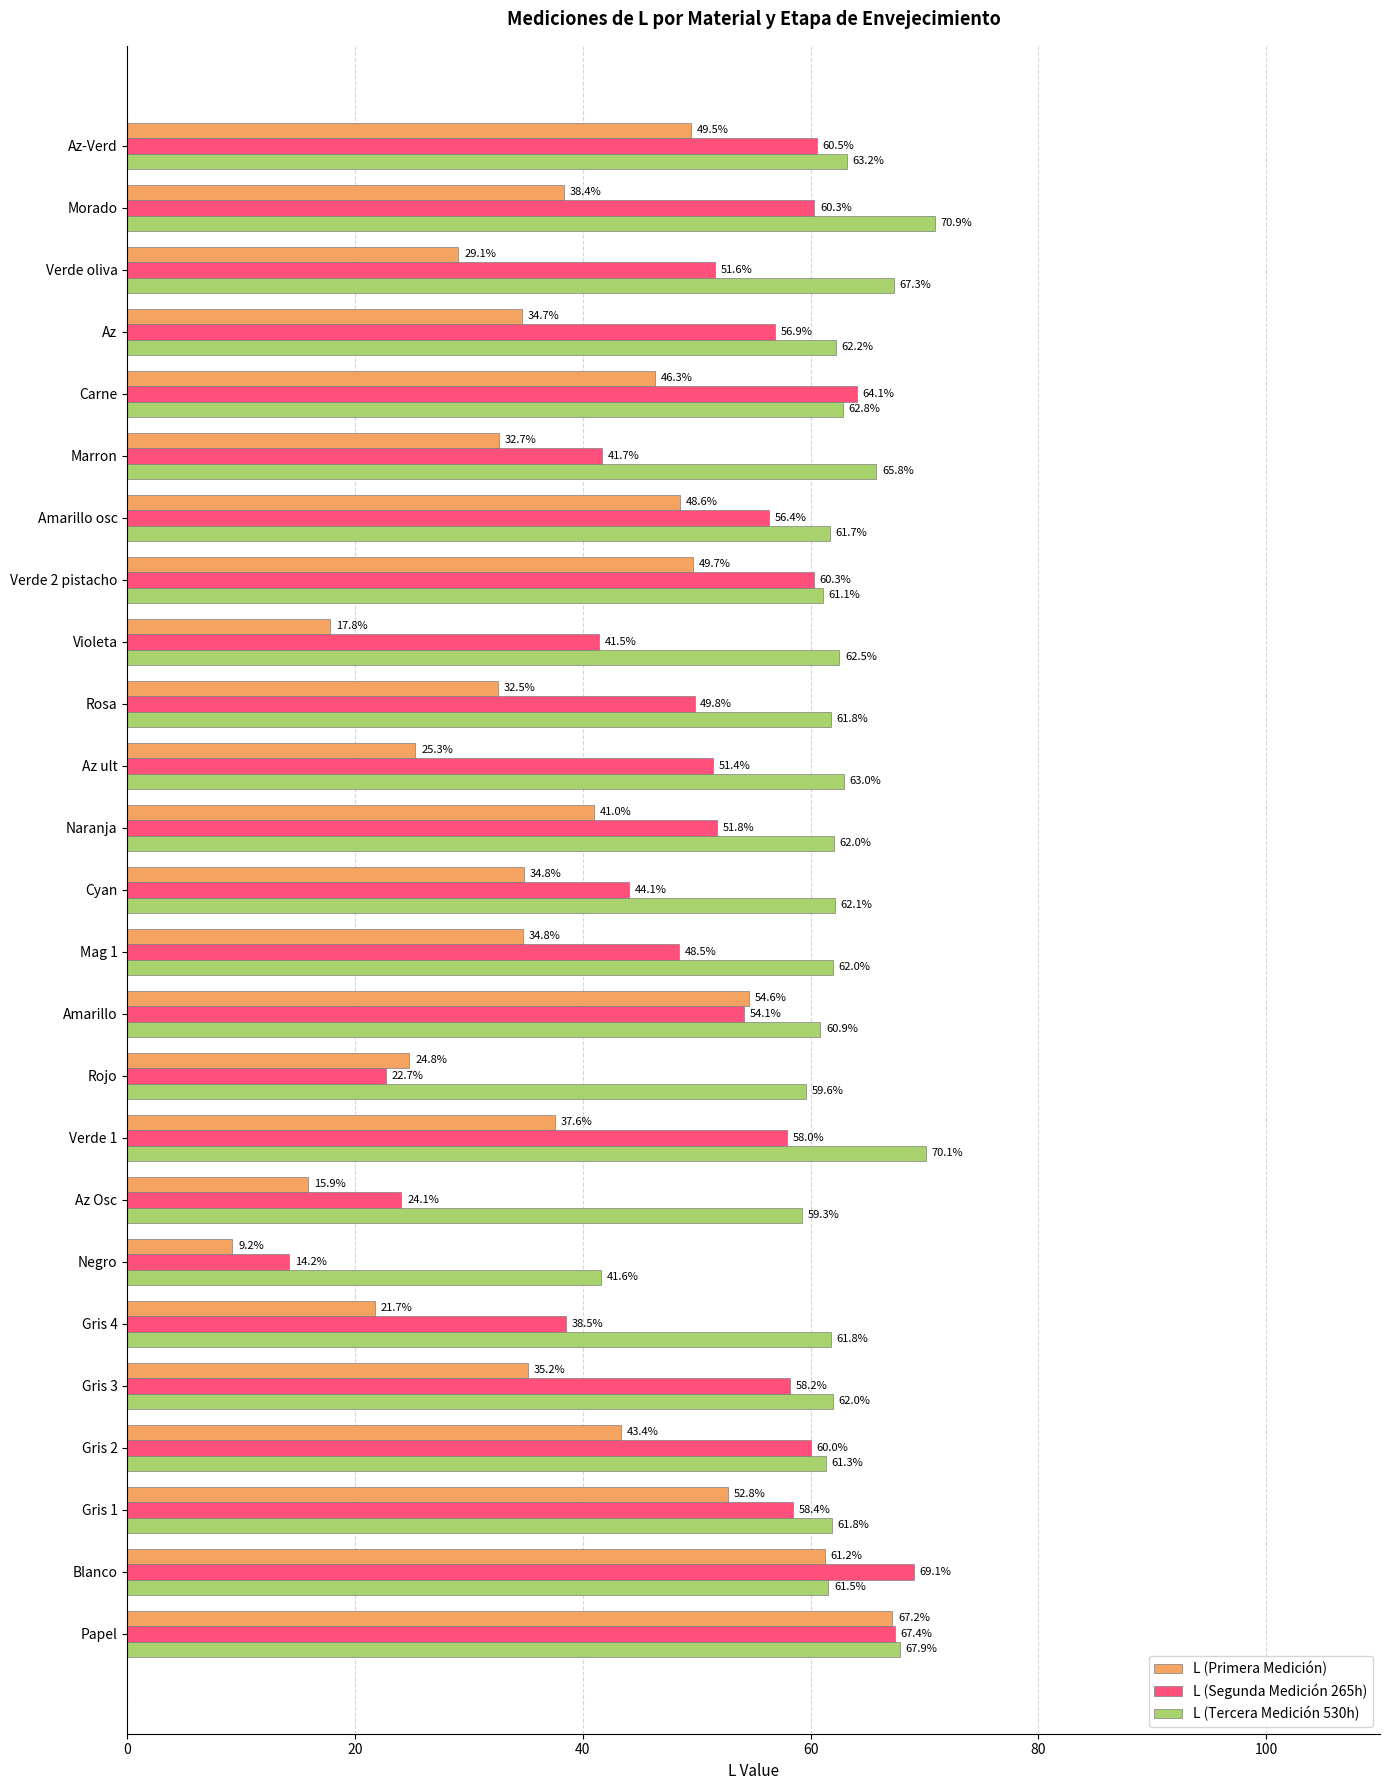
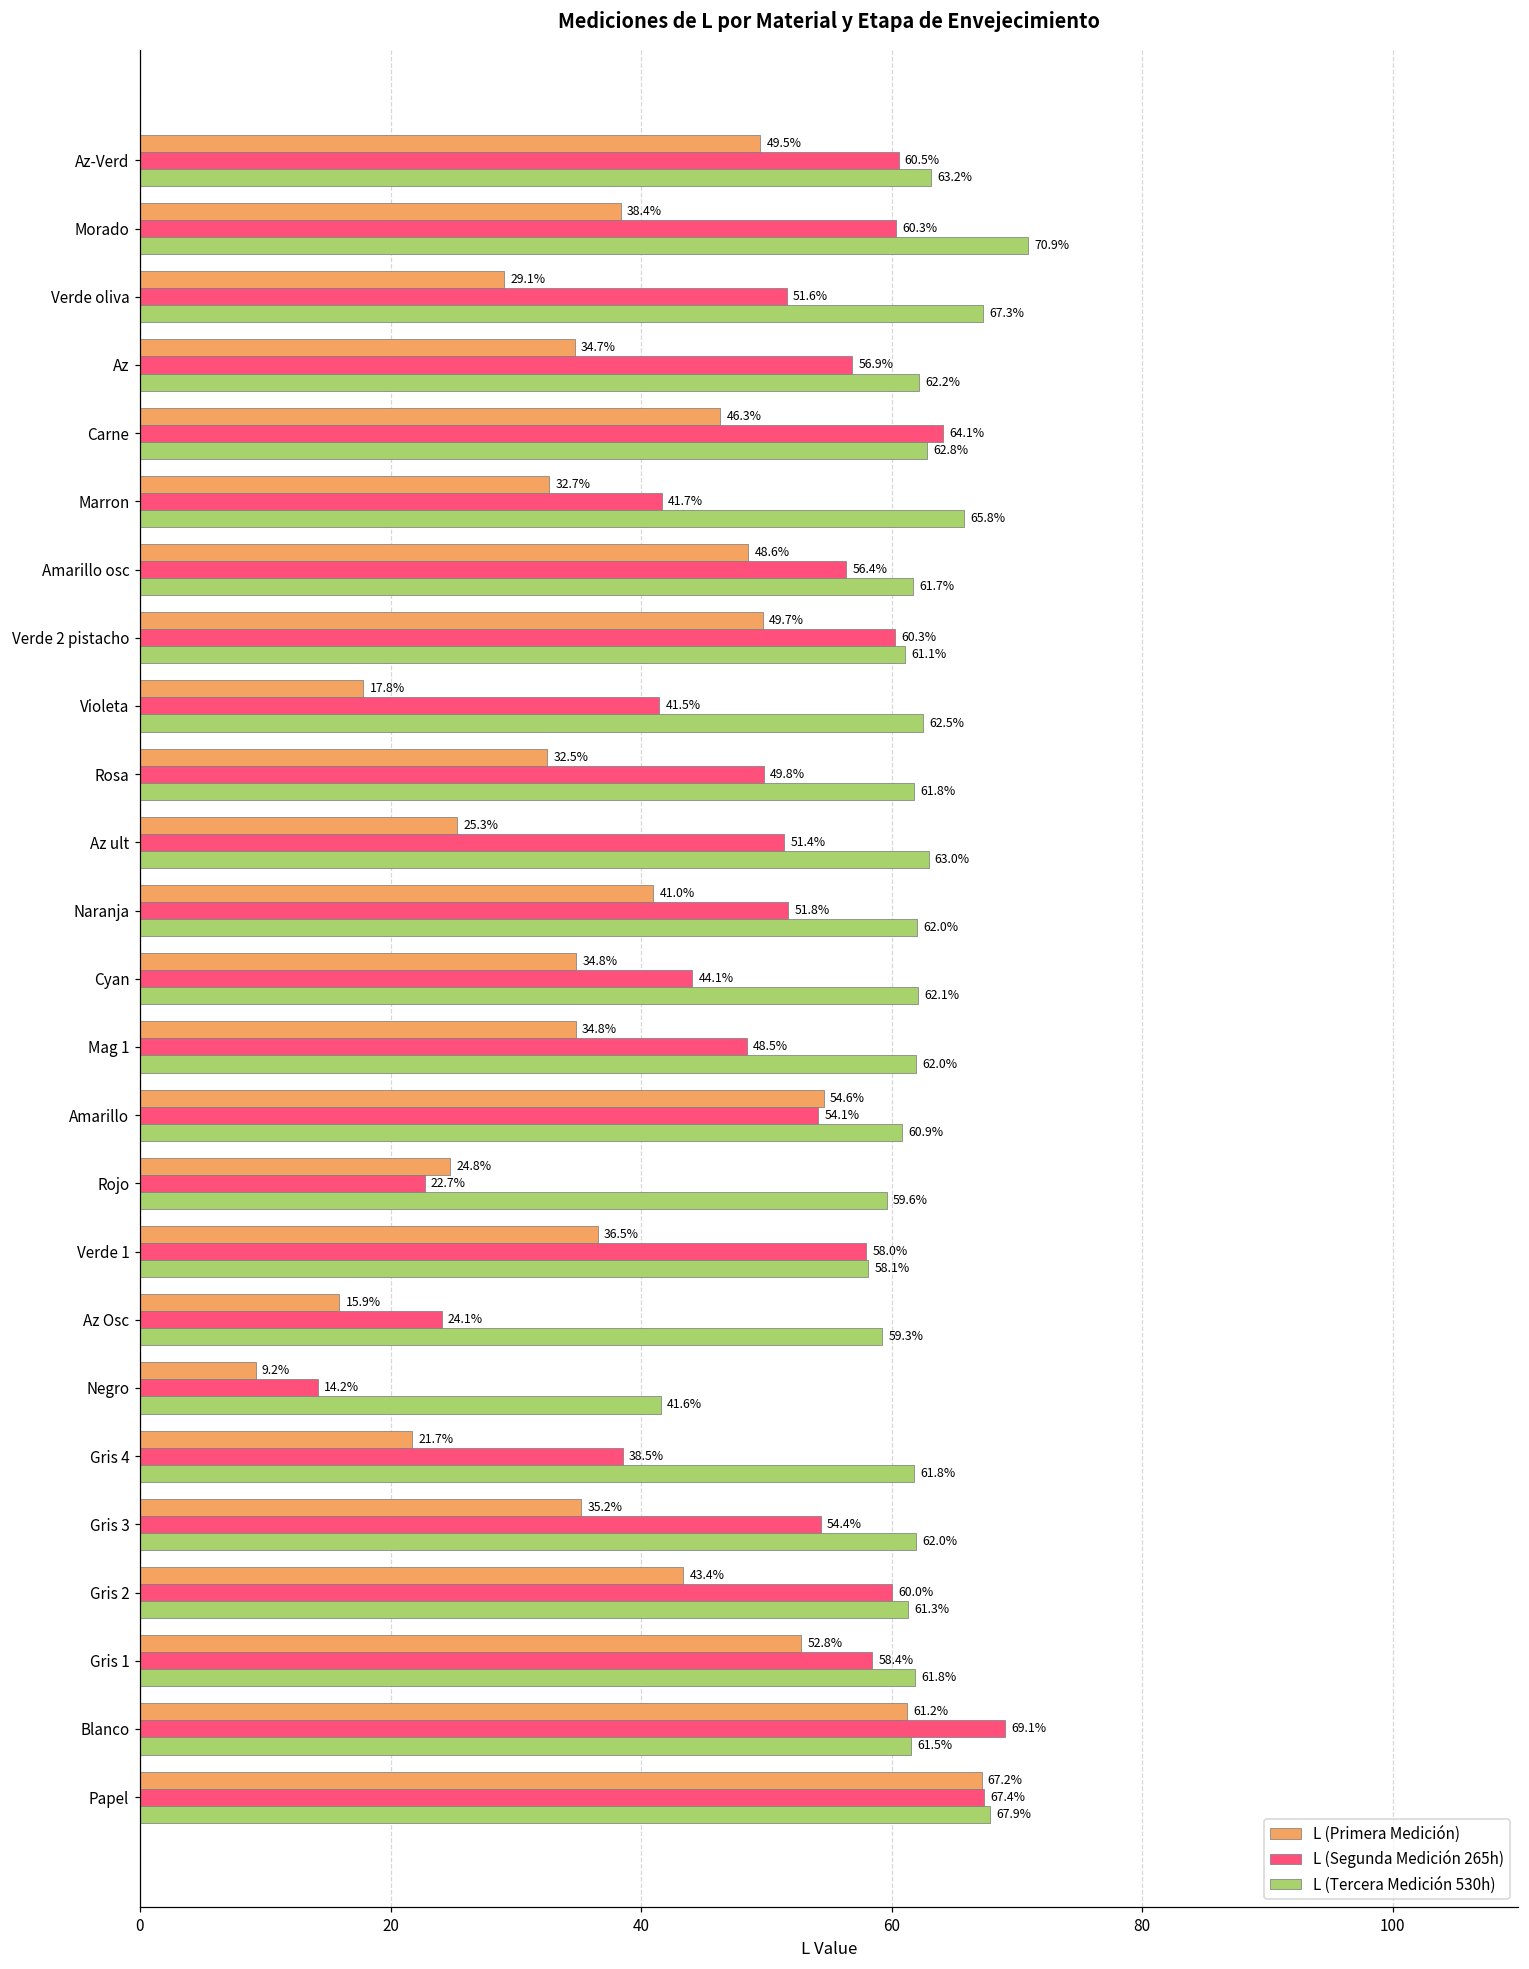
  {
    "L (Primera Medición)": {
      "Az-Verd": "49.5%",
      "Morado": "38.4%",
      "Verde oliva": "29.1%",
      "Az": "34.7%",
      "Carne": "46.3%",
      "Marron": "32.7%",
      "Amarillo osc": "48.6%",
      "Verde 2 pistacho": "49.7%",
      "Violeta": "17.8%",
      "Rosa": "32.5%",
      "Az ult": "25.3%",
      "Naranja": "41.0%",
      "Cyan": "34.8%",
      "Mag 1": "34.8%",
      "Amarillo": "54.6%",
      "Rojo": "24.8%",
-     "Verde 1": "37.6%",
+     "Verde 1": "36.5%",
      "Az Osc": "15.9%",
      "Negro": "9.2%",
      "Gris 4": "21.7%",
      "Gris 3": "35.2%",
      "Gris 2": "43.4%",
      "Gris 1": "52.8%",
      "Blanco": "61.2%",
      "Papel": "67.2%"
    },
    "L (Segunda Medición 265h)": {
      "Az-Verd": "60.5%",
      "Morado": "60.3%",
      "Verde oliva": "51.6%",
      "Az": "56.9%",
      "Carne": "64.1%",
      "Marron": "41.7%",
      "Amarillo osc": "56.4%",
      "Verde 2 pistacho": "60.3%",
      "Violeta": "41.5%",
      "Rosa": "49.8%",
      "Az ult": "51.4%",
      "Naranja": "51.8%",
      "Cyan": "44.1%",
      "Mag 1": "48.5%",
      "Amarillo": "54.1%",
      "Rojo": "22.7%",
      "Verde 1": "58.0%",
      "Az Osc": "24.1%",
      "Negro": "14.2%",
      "Gris 4": "38.5%",
-     "Gris 3": "58.2%",
+     "Gris 3": "54.4%",
      "Gris 2": "60.0%",
      "Gris 1": "58.4%",
      "Blanco": "69.1%",
      "Papel": "67.4%"
    },
    "L (Tercera Medición 530h)": {
      "Az-Verd": "63.2%",
      "Morado": "70.9%",
      "Verde oliva": "67.3%",
      "Az": "62.2%",
      "Carne": "62.8%",
      "Marron": "65.8%",
      "Amarillo osc": "61.7%",
      "Verde 2 pistacho": "61.1%",
      "Violeta": "62.5%",
      "Rosa": "61.8%",
      "Az ult": "63.0%",
      "Naranja": "62.0%",
      "Cyan": "62.1%",
      "Mag 1": "62.0%",
      "Amarillo": "60.9%",
      "Rojo": "59.6%",
-     "Verde 1": "70.1%",
+     "Verde 1": "58.1%",
      "Az Osc": "59.3%",
      "Negro": "41.6%",
      "Gris 4": "61.8%",
      "Gris 3": "62.0%",
      "Gris 2": "61.3%",
      "Gris 1": "61.8%",
      "Blanco": "61.5%",
      "Papel": "67.9%"
    }
  }
